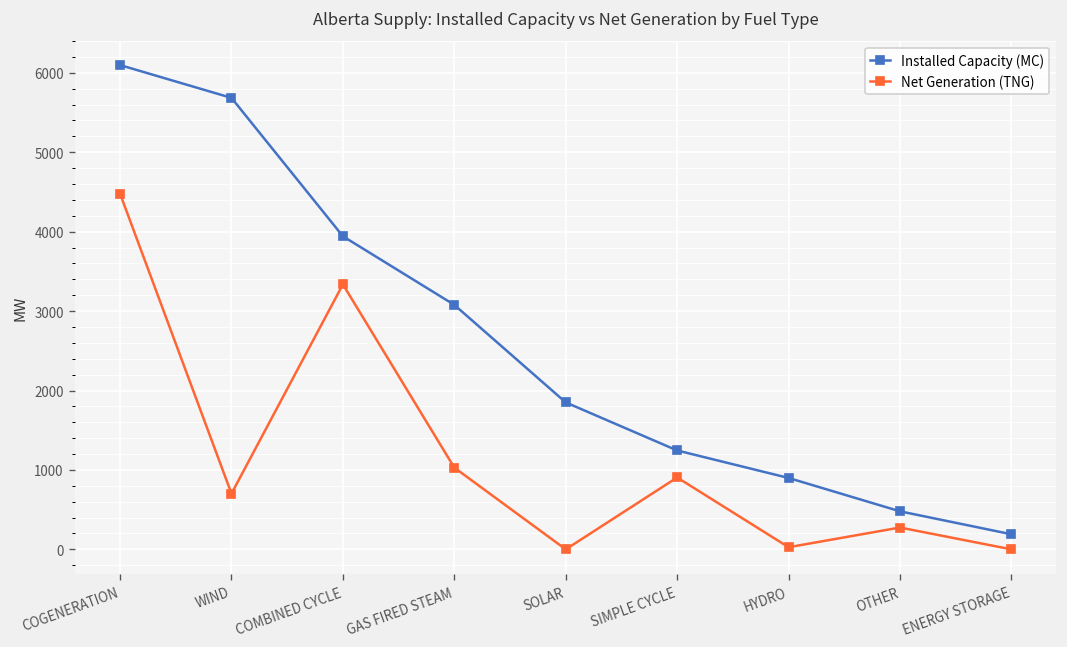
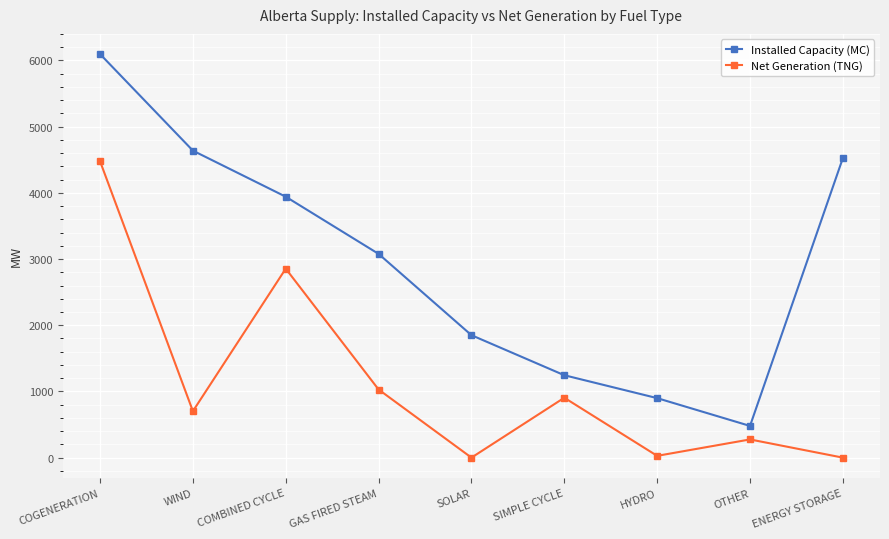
  {
    "Installed Capacity (MC)": {
      "COGENERATION": 6100,
-     "WIND": 5700,
+     "WIND": 4600,
      "COMBINED CYCLE": 3900,
      "GAS FIRED STEAM": 3100,
      "SOLAR": 1900,
      "SIMPLE CYCLE": 1200,
      "HYDRO": 900,
      "OTHER": 500,
-     "ENERGY STORAGE": 200
+     "ENERGY STORAGE": 4500
    },
    "Net Generation (TNG)": {
      "COGENERATION": 4500,
      "WIND": 700,
-     "COMBINED CYCLE": 3300,
+     "COMBINED CYCLE": 2900,
      "GAS FIRED STEAM": 1000,
      "SOLAR": 0,
      "SIMPLE CYCLE": 900,
      "HYDRO": 0,
      "OTHER": 300,
      "ENERGY STORAGE": 0
    }
  }
